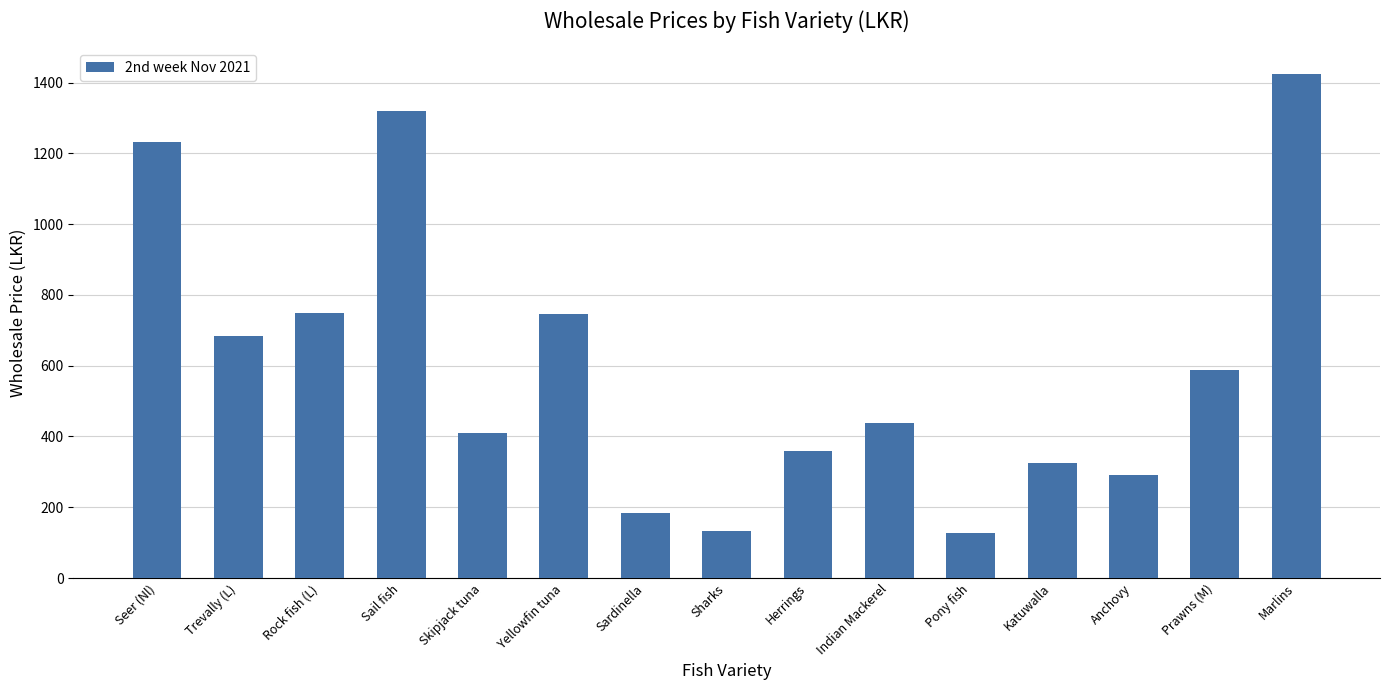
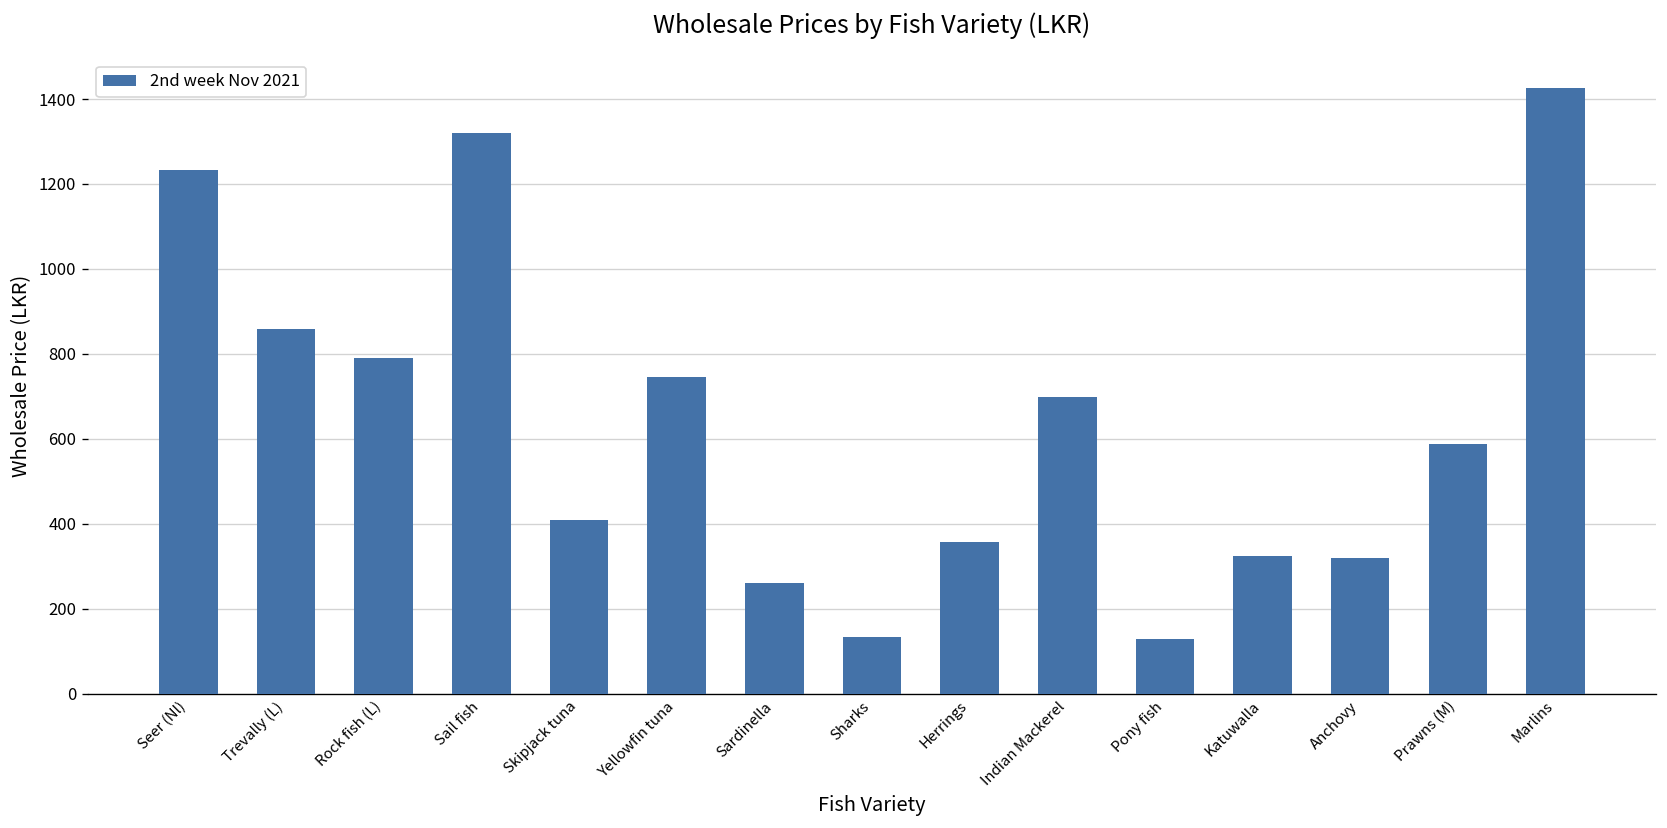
  {
    "Seer (Nl)": 1230,
-   "Trevally (L)": 690,
-   "Rock fish (L)": 750,
+   "Trevally (L)": 860,
+   "Rock fish (L)": 790,
    "Sail fish": 1320,
    "Skipjack tuna": 410,
    "Yellowfin tuna": 750,
-   "Sardinella": 180,
+   "Sardinella": 260,
    "Sharks": 130,
    "Herrings": 360,
-   "Indian Mackerel": 440,
+   "Indian Mackerel": 700,
    "Pony fish": 130,
    "Katuwalla": 330,
-   "Anchovy": 290,
+   "Anchovy": 320,
    "Prawns (M)": 590,
    "Marlins": 1430
  }
